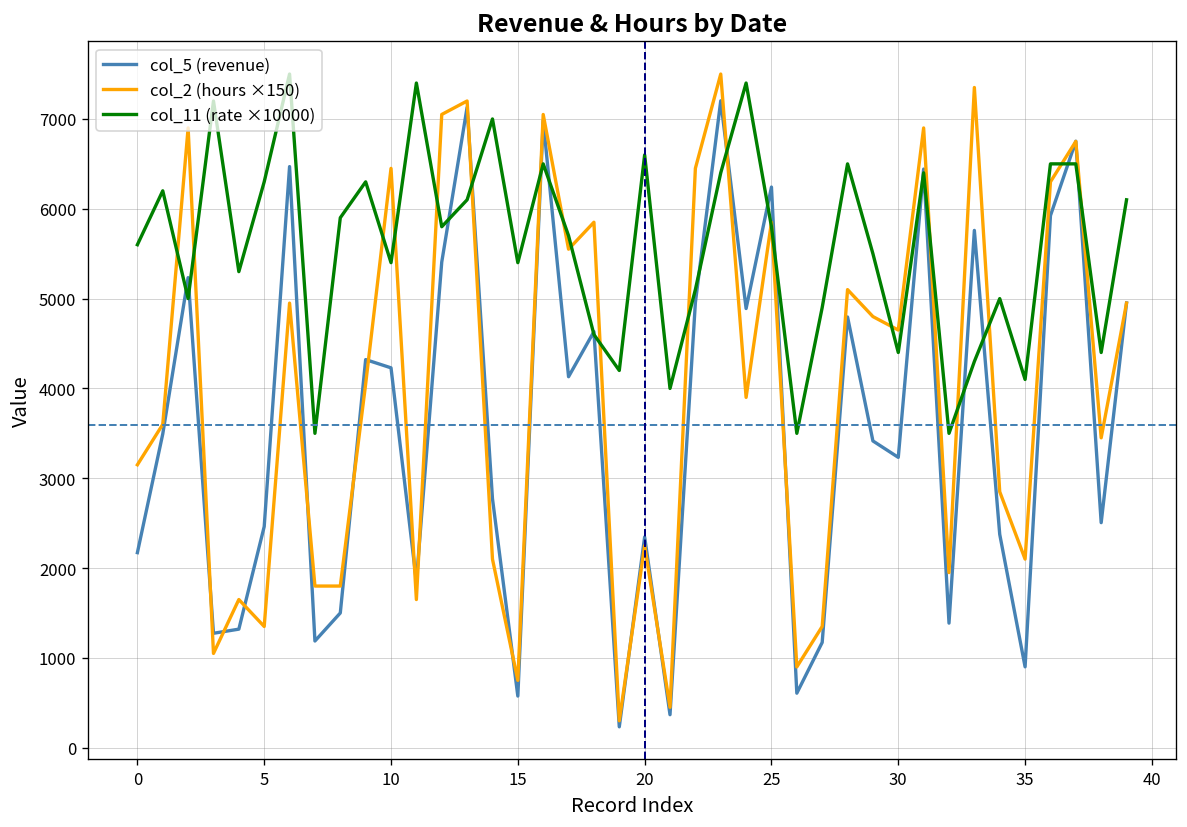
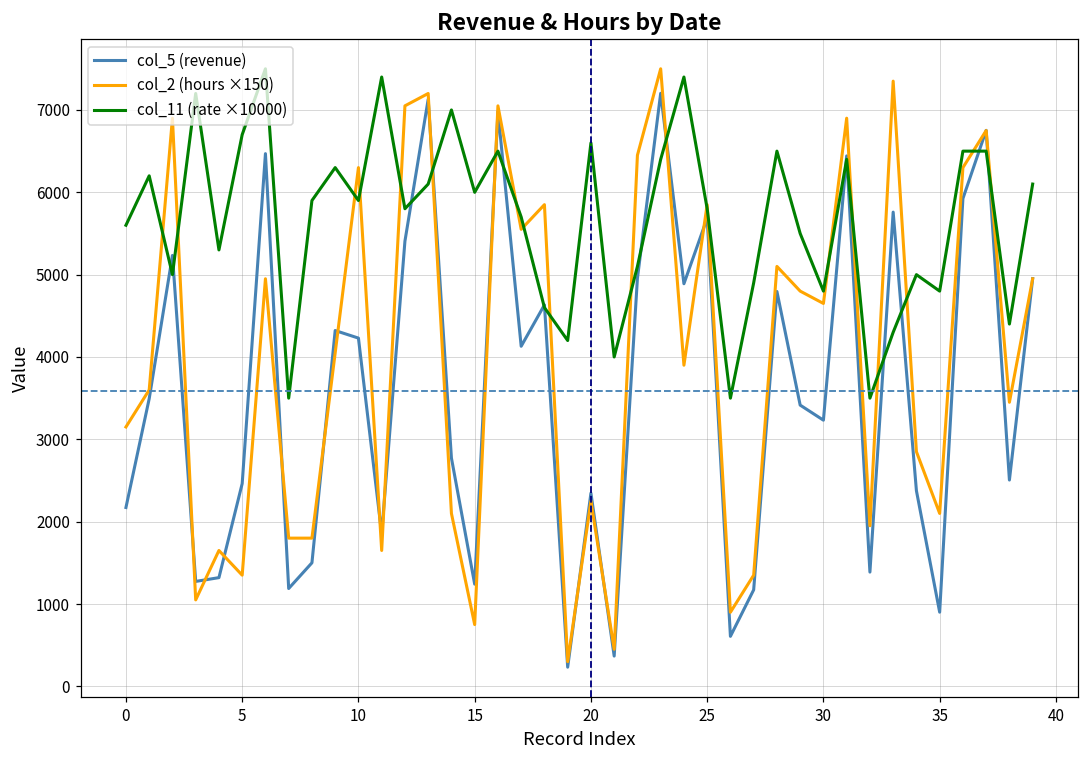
  {
    "col_5 (revenue)": {
      "0": 2200,
      "5": 2500,
      "10": 4200,
-     "15": 600,
+     "15": 1200,
      "20": 2300,
-     "25": 6200,
+     "25": 5700,
      "30": 3200,
      "35": 900
    },
    "col_2 (hours ×150)": {
      "0": 3200,
      "5": 1400,
-     "10": 6500,
+     "10": 6300,
      "15": 800,
      "20": 2300,
      "25": 5900,
      "30": 4700,
      "35": 2100
    },
    "col_11 (rate ×10000)": {
      "0": 5600,
-     "5": 6300,
-     "10": 5400,
-     "15": 5400,
+     "5": 6700,
+     "10": 5900,
+     "15": 6000,
      "20": 6600,
      "25": 5800,
-     "30": 4400,
-     "35": 4100
+     "30": 4800,
+     "35": 4800
    }
  }
